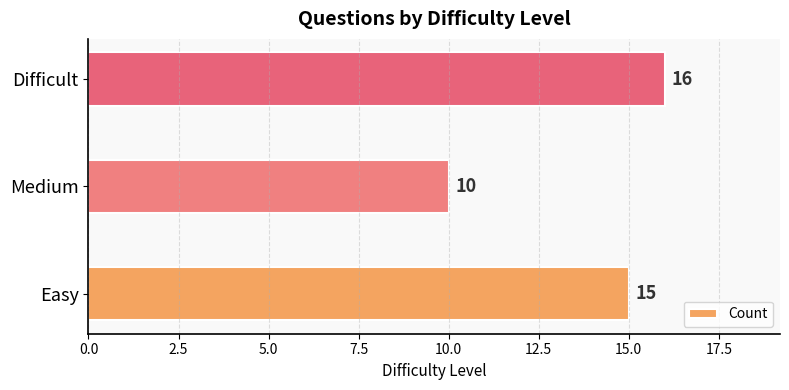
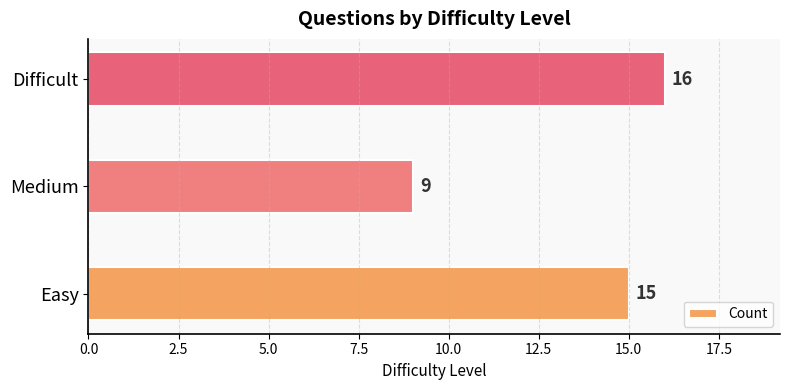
  {
    "Difficult": 16,
-   "Medium": 10,
+   "Medium": 9,
    "Easy": 15
  }
